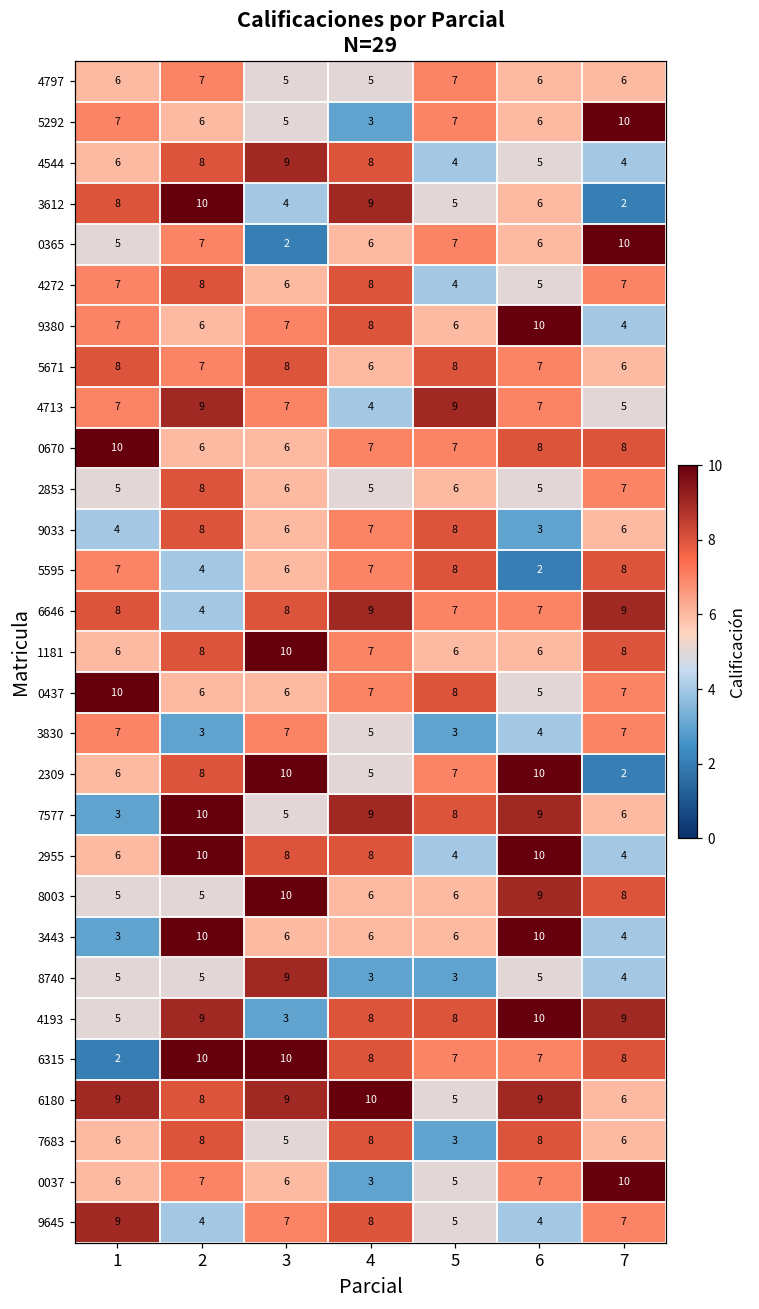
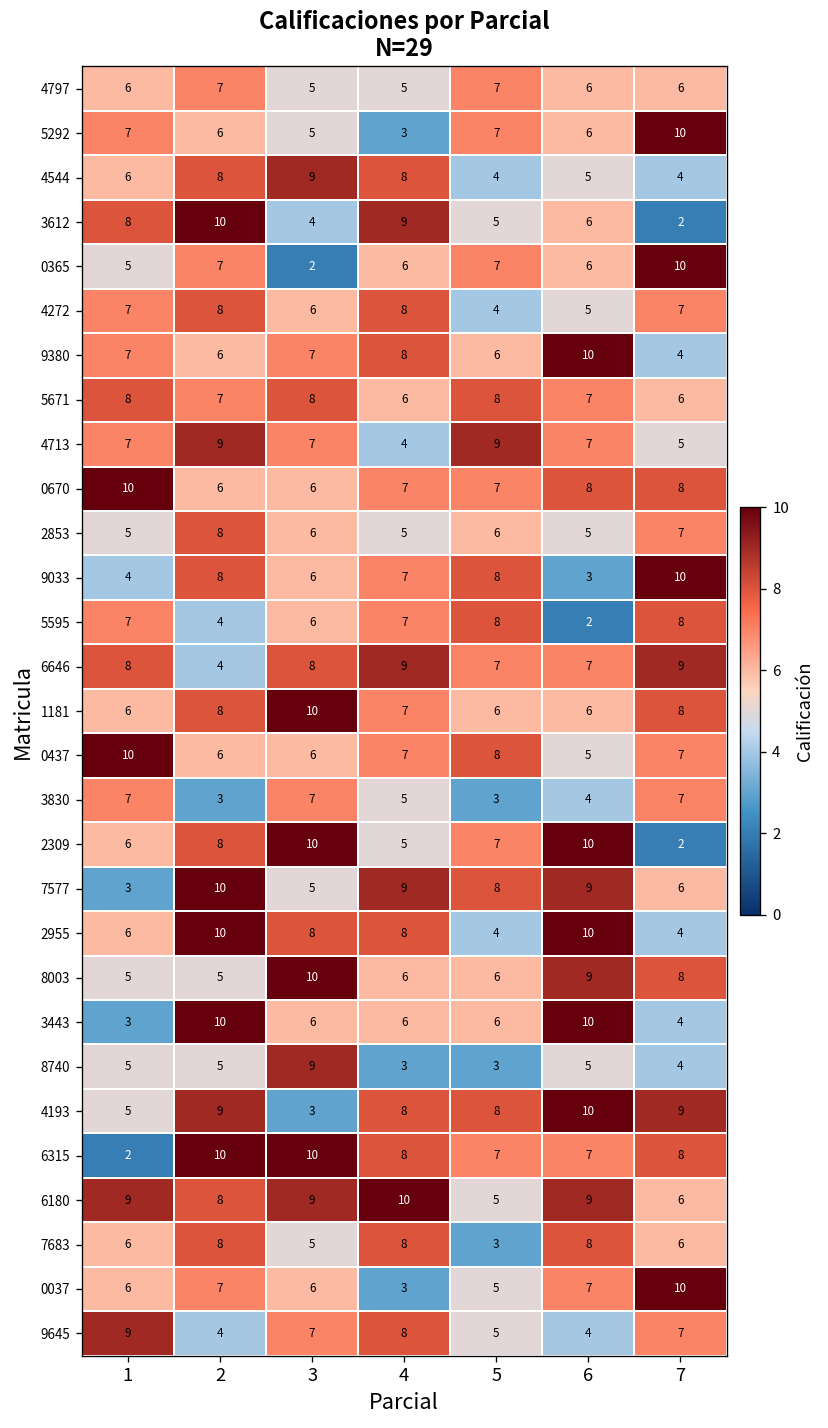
  {
    "9033": {
      "1": 4,
      "2": 8,
      "3": 6,
      "4": 7,
      "5": 8,
      "6": 3,
-     "7": 6
+     "7": 10
    }
  }
